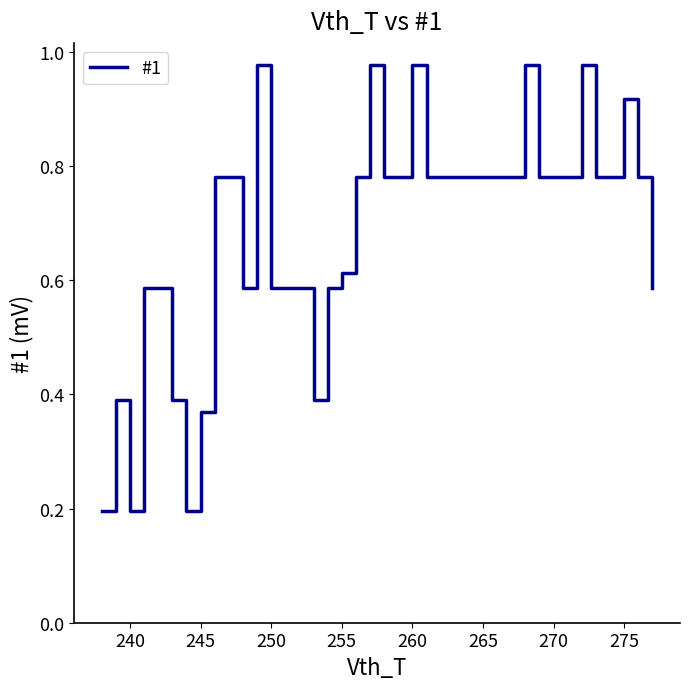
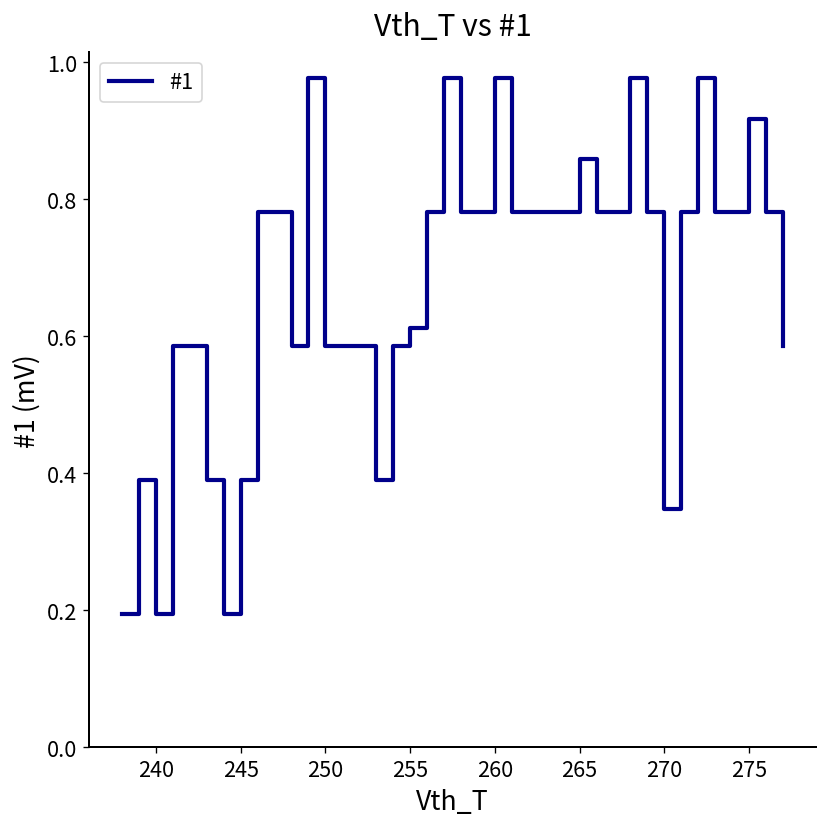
  {
    "240": 0.20,
-   "245": 0.37,
+   "245": 0.39,
    "250": 0.59,
    "255": 0.61,
    "260": 0.98,
-   "265": 0.78,
-   "270": 0.78,
+   "265": 0.86,
+   "270": 0.35,
    "275": 0.92
  }
